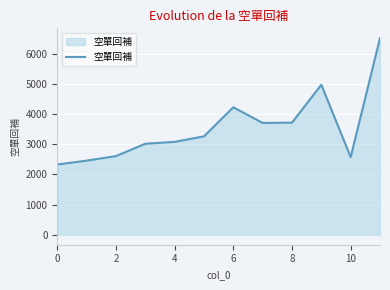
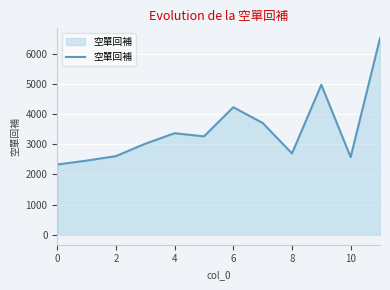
  {
    "0": 2300,
    "2": 2600,
-   "4": 3100,
+   "4": 3400,
    "6": 4200,
-   "8": 3700,
+   "8": 2700,
    "10": 2600
  }
